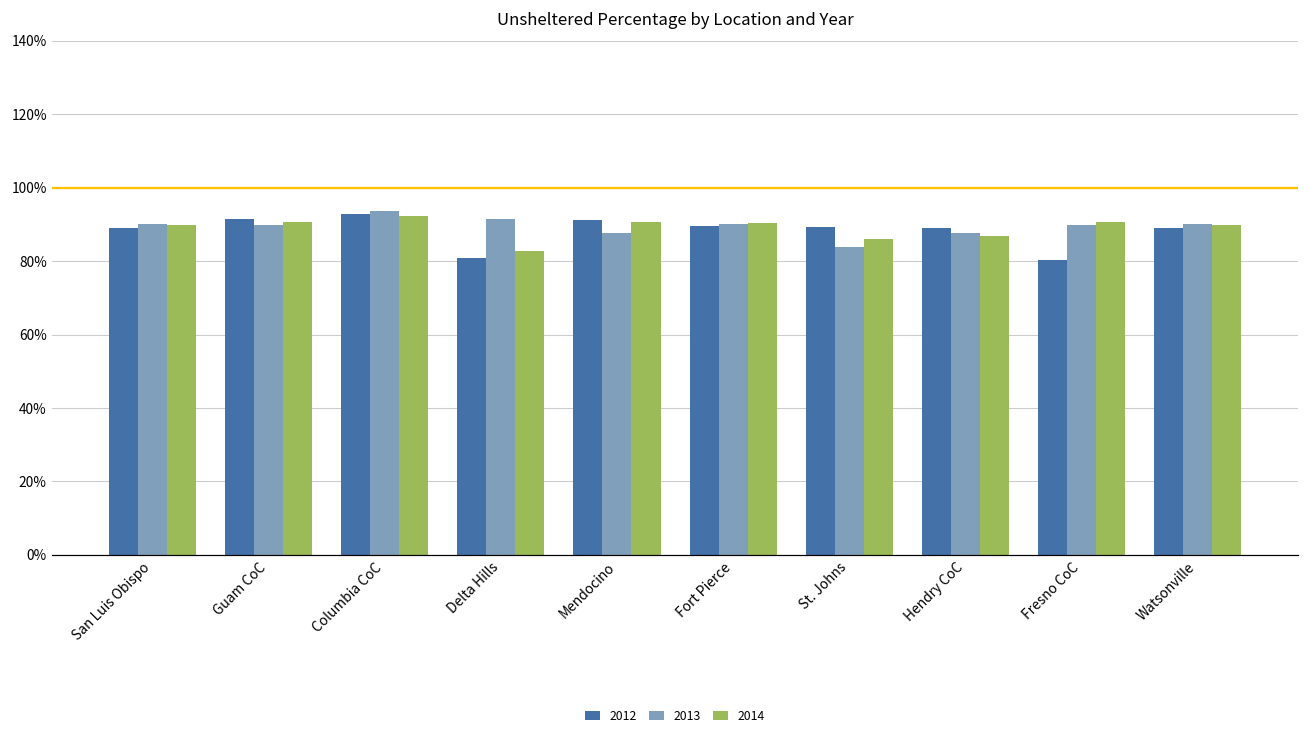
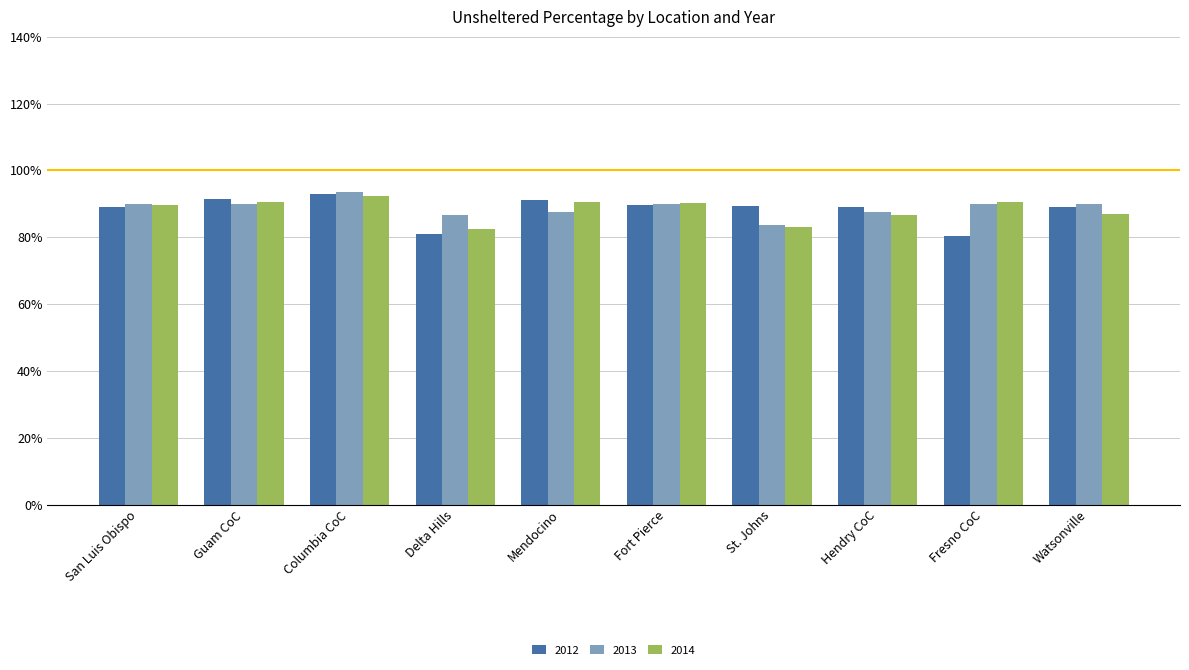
  {
    "2012": {
      "San Luis Obispo": "89%",
      "Guam CoC": "91%",
      "Columbia CoC": "93%",
      "Delta Hills": "81%",
      "Mendocino": "91%",
      "Fort Pierce": "90%",
      "St. Johns": "89%",
      "Hendry CoC": "89%",
      "Fresno CoC": "80%",
      "Watsonville": "89%"
    },
    "2013": {
      "San Luis Obispo": "90%",
      "Guam CoC": "90%",
      "Columbia CoC": "94%",
-     "Delta Hills": "91%",
+     "Delta Hills": "87%",
      "Mendocino": "88%",
      "Fort Pierce": "90%",
      "St. Johns": "84%",
      "Hendry CoC": "88%",
      "Fresno CoC": "90%",
      "Watsonville": "90%"
    },
    "2014": {
      "San Luis Obispo": "90%",
      "Guam CoC": "91%",
      "Columbia CoC": "92%",
      "Delta Hills": "83%",
      "Mendocino": "91%",
      "Fort Pierce": "90%",
-     "St. Johns": "86%",
+     "St. Johns": "83%",
      "Hendry CoC": "87%",
      "Fresno CoC": "91%",
-     "Watsonville": "90%"
+     "Watsonville": "87%"
    }
  }
